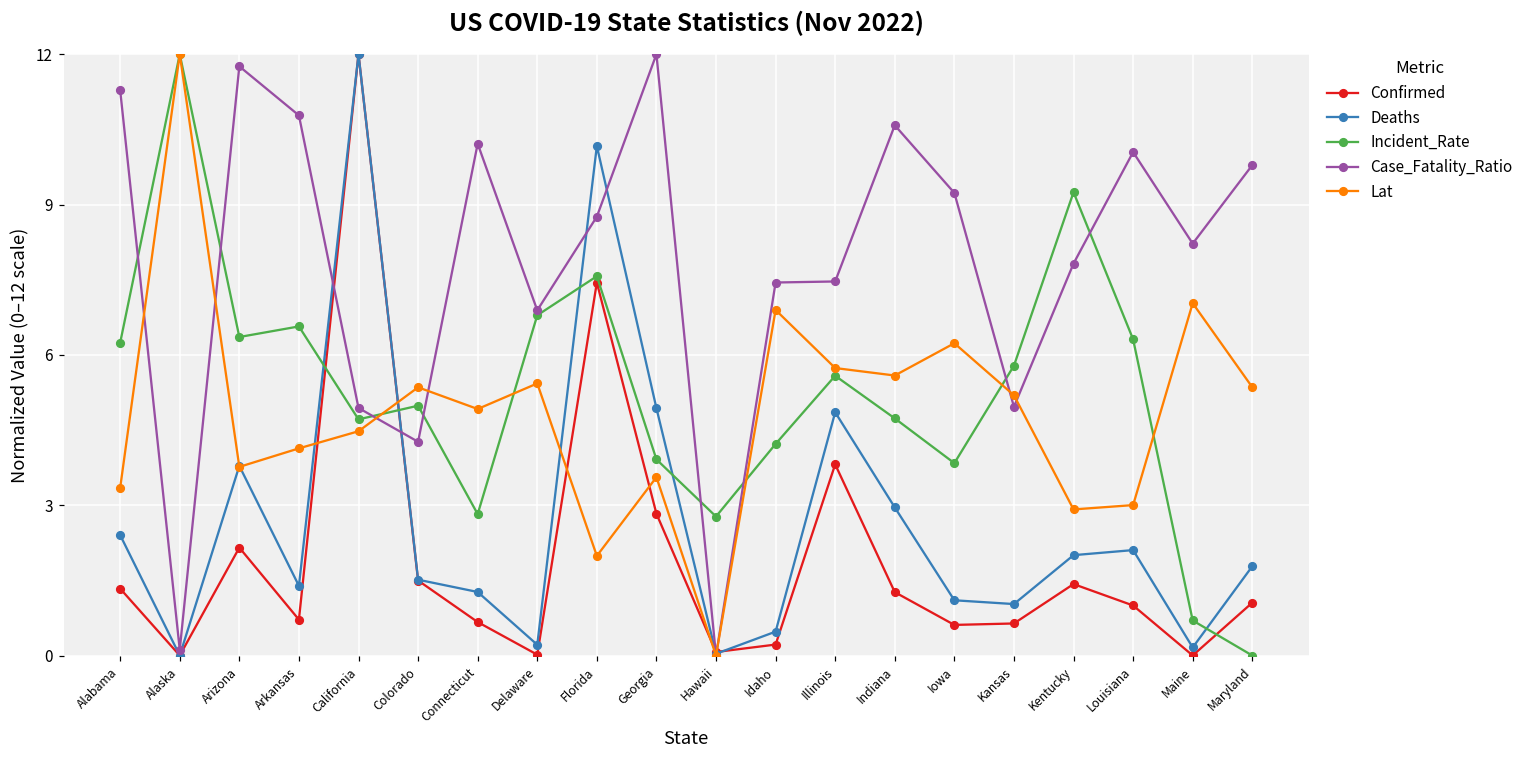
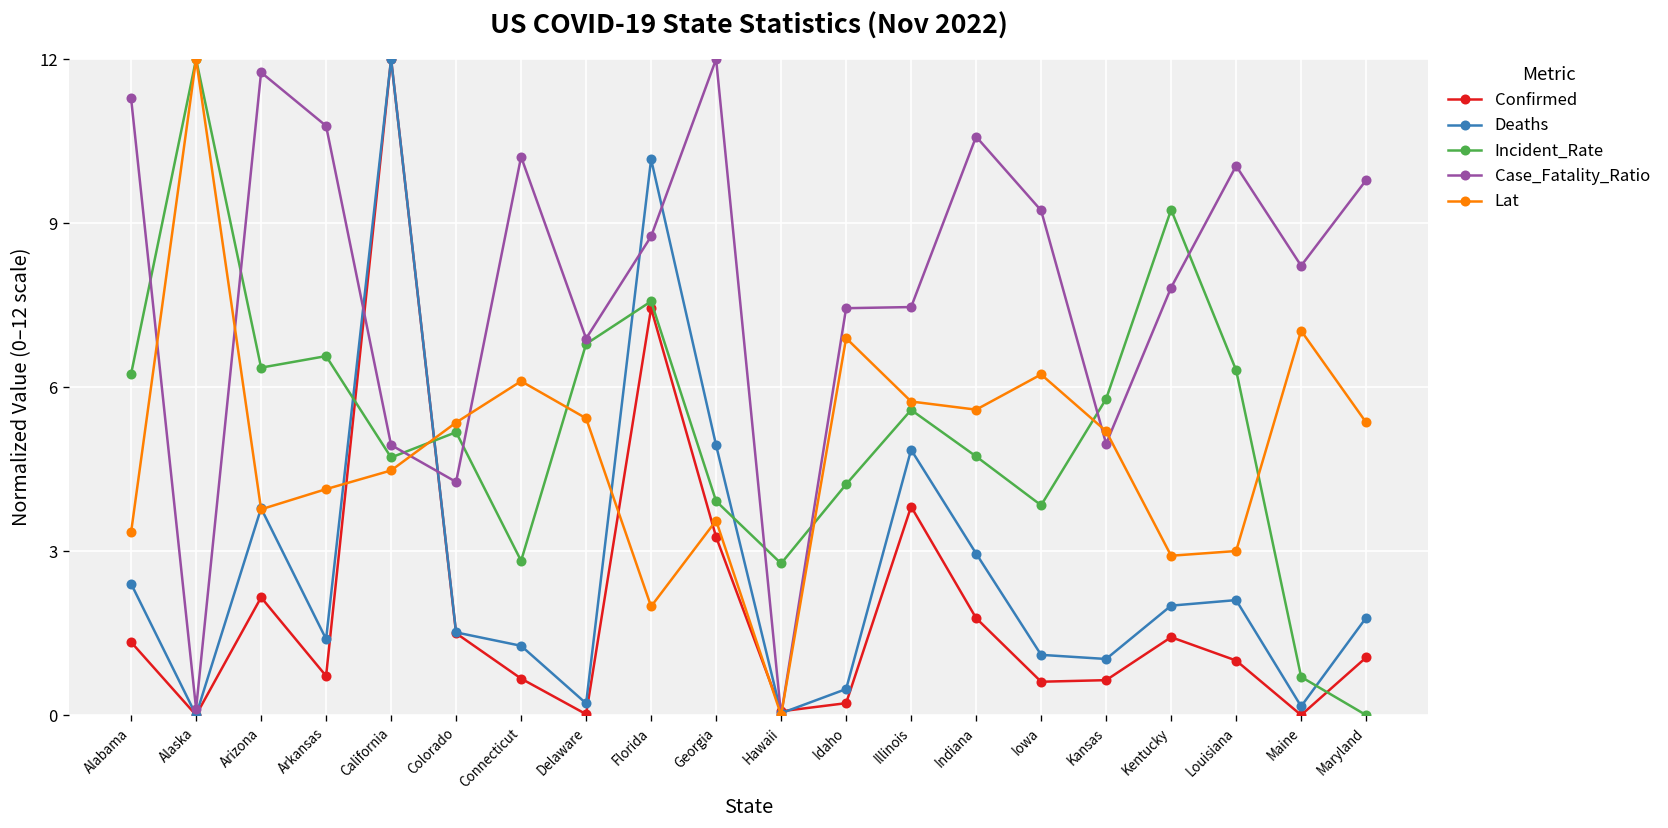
  {
    "Confirmed": {
      "Alabama": 1.3,
      "Arizona": 2.2,
      "Arkansas": 0.7,
      "Connecticut": 0.7,
      "Delaware": 0.0,
      "Florida": 7.4,
-     "Georgia": 2.8,
+     "Georgia": 3.3,
      "Idaho": 0.2,
      "Illinois": 3.8,
-     "Indiana": 1.3,
+     "Indiana": 1.8,
      "Iowa": 0.6,
      "Kansas": 0.6,
      "Kentucky": 1.4,
      "Louisiana": 1.0,
      "Maine": 0.0,
      "Maryland": 1.1
    },
    "Deaths": {
      "Alabama": 2.4,
      "Arkansas": 1.4,
      "Connecticut": 1.3,
      "Delaware": 0.2,
      "Florida": 10.2,
      "Georgia": 4.9,
      "Idaho": 0.5,
      "Illinois": 4.9,
      "Indiana": 3.0,
      "Iowa": 1.1,
      "Kansas": 1.0,
      "Kentucky": 2.0,
      "Louisiana": 2.1,
      "Maine": 0.2,
      "Maryland": 1.8
    },
    "Incident_Rate": {
      "Alabama": 6.2,
      "Arizona": 6.4,
      "Arkansas": 6.6,
      "California": 4.7,
-     "Colorado": 5.0,
+     "Colorado": 5.2,
      "Connecticut": 2.8,
      "Delaware": 6.8,
      "Florida": 7.6,
      "Georgia": 3.9,
      "Hawaii": 2.8,
      "Idaho": 4.2,
      "Illinois": 5.6,
      "Indiana": 4.7,
      "Iowa": 3.8,
      "Kansas": 5.8,
      "Kentucky": 9.2,
      "Louisiana": 6.3,
      "Maine": 0.7,
      "Maryland": 0.0
    },
    "Case_Fatality_Ratio": {
      "Alabama": 11.3,
      "Alaska": 0.1,
      "Arizona": 11.8,
      "Arkansas": 10.8,
      "California": 4.9,
      "Colorado": 4.3,
      "Connecticut": 10.2,
      "Delaware": 6.9,
      "Florida": 8.8,
      "Georgia": 12.0,
      "Idaho": 7.4,
      "Illinois": 7.5,
      "Indiana": 10.6,
      "Iowa": 9.2,
      "Kansas": 5.0,
      "Kentucky": 7.8,
      "Louisiana": 10.0,
      "Maine": 8.2,
      "Maryland": 9.8
    },
    "Lat": {
      "Alabama": 3.3,
      "Arkansas": 4.1,
      "California": 4.5,
      "Colorado": 5.4,
-     "Connecticut": 4.9,
+     "Connecticut": 6.1,
      "Delaware": 5.4,
      "Florida": 2.0,
      "Georgia": 3.6,
      "Idaho": 6.9,
      "Illinois": 5.7,
      "Indiana": 5.6,
      "Iowa": 6.2,
      "Kansas": 5.2,
      "Kentucky": 2.9,
      "Louisiana": 3.0,
      "Maine": 7.0,
      "Maryland": 5.4
    }
  }
